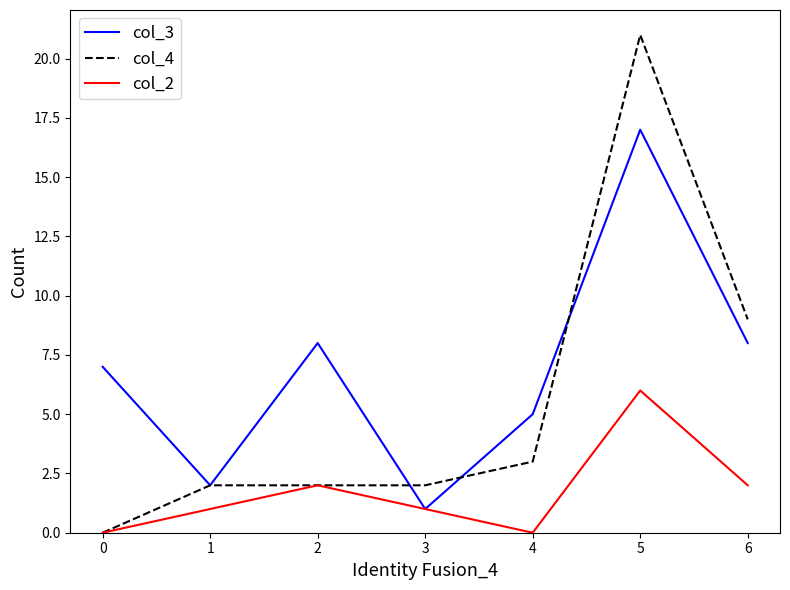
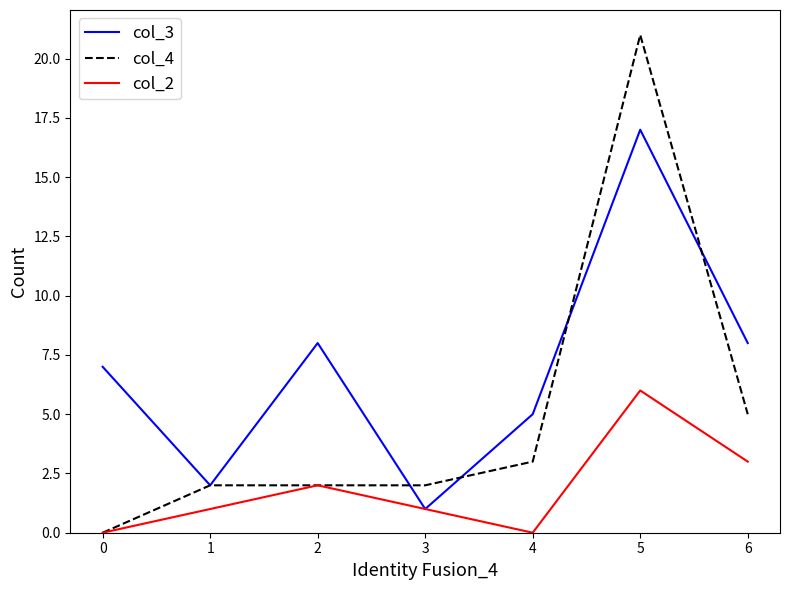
  {
    "col_3": {
      "0": 7,
      "2": 8,
      "4": 5,
      "5": 17,
      "6": 8
    },
    "col_4": {
      "3": 2,
      "4": 3,
      "5": 21,
-     "6": 9
+     "6": 5
    },
    "col_2": {
      "1": 1,
      "4": 0,
      "5": 6,
-     "6": 2
+     "6": 3
    }
  }
